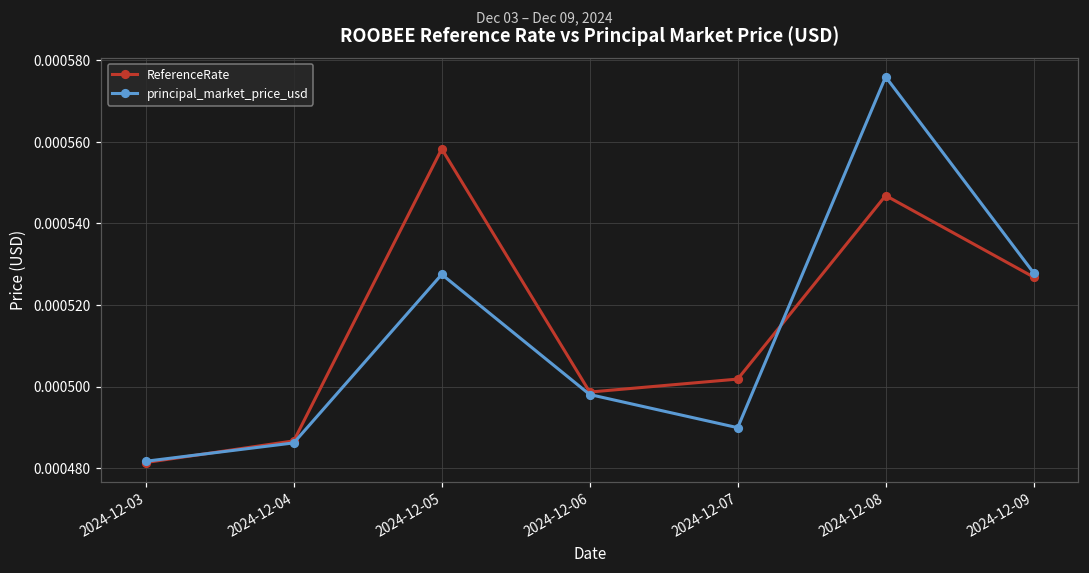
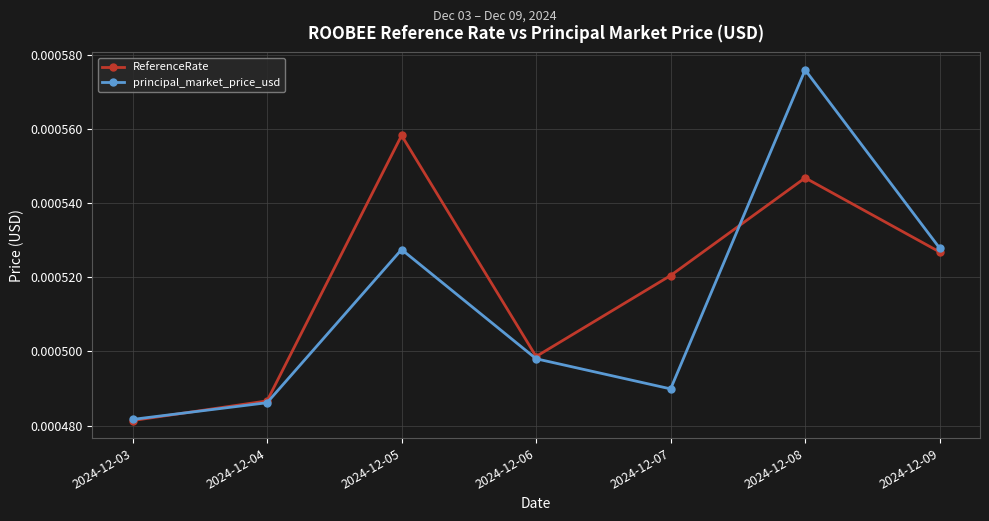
  {
    "ReferenceRate": {
      "2024-12-05": 0.000558,
-     "2024-12-07": 0.000502,
+     "2024-12-07": 0.000520,
      "2024-12-08": 0.000547,
      "2024-12-09": 0.000527
    },
    "principal_market_price_usd": {
      "2024-12-05": 0.000528,
      "2024-12-07": 0.000490,
      "2024-12-08": 0.000576,
      "2024-12-09": 0.000528
    }
  }
